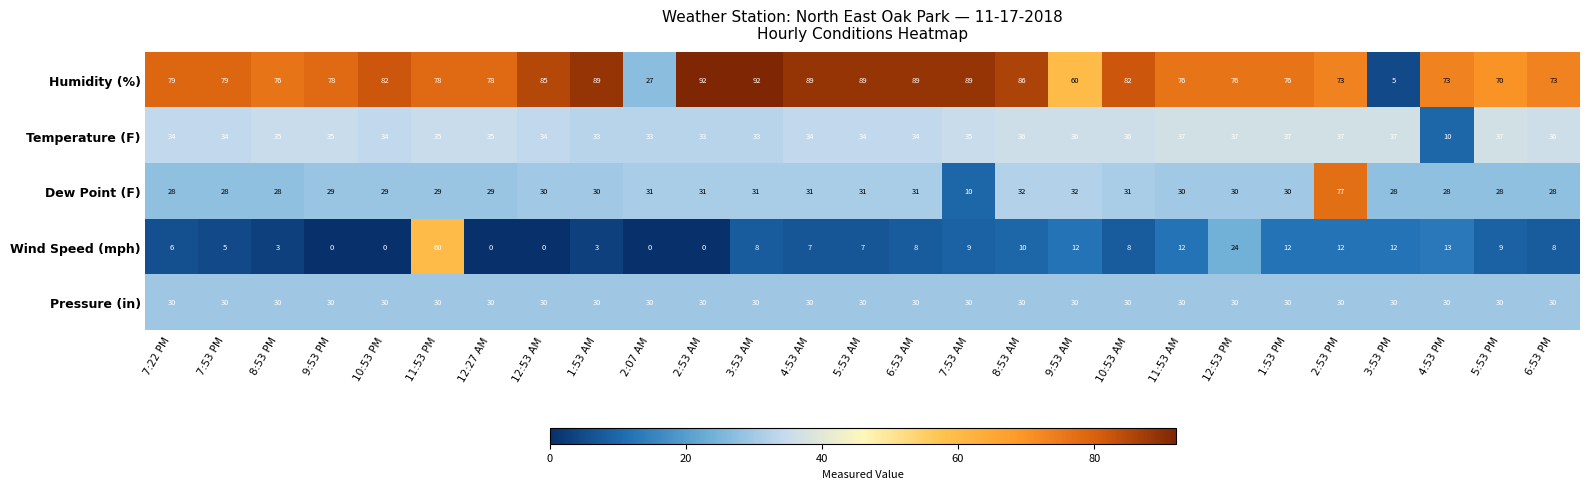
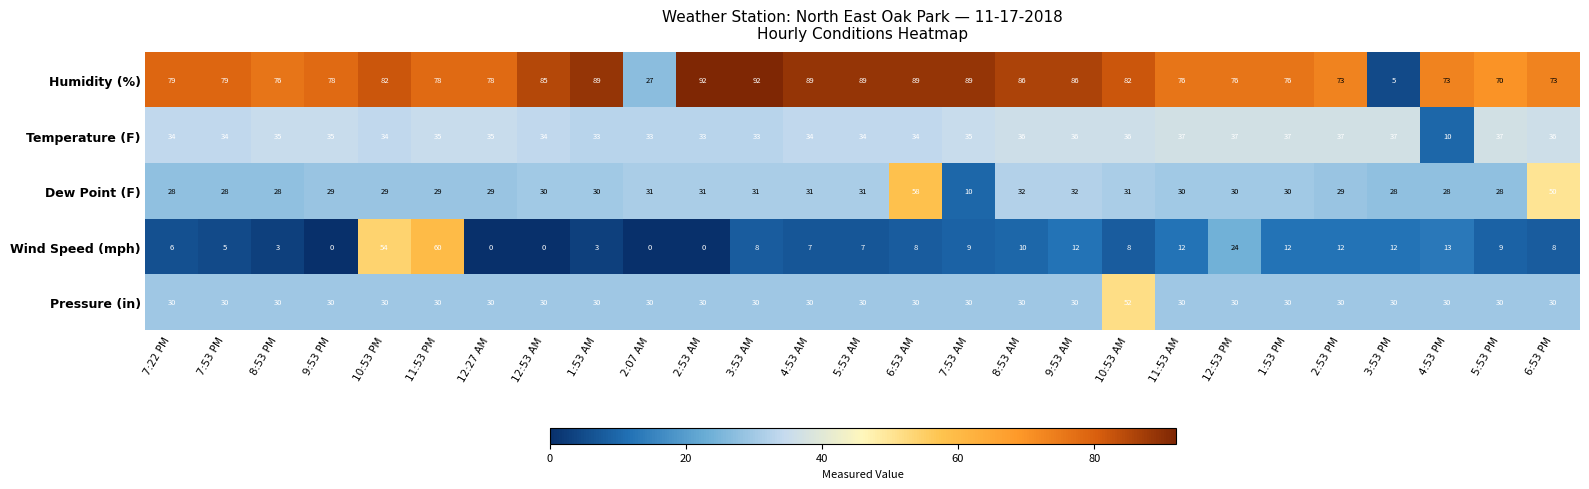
  {
    "Humidity (%)": {
      "7:22 PM": 79,
      "7:53 PM": 79,
      "8:53 PM": 76,
      "9:53 PM": 78,
      "10:53 PM": 82,
      "11:53 PM": 78,
      "12:27 AM": 78,
      "12:53 AM": 85,
      "1:53 AM": 89,
      "2:07 AM": 27,
      "2:53 AM": 92,
      "3:53 AM": 92,
      "4:53 AM": 89,
      "5:53 AM": 89,
      "6:53 AM": 89,
      "7:53 AM": 89,
      "8:53 AM": 86,
-     "9:53 AM": 60,
+     "9:53 AM": 86,
      "10:53 AM": 82,
      "11:53 AM": 76,
      "12:53 PM": 76,
      "1:53 PM": 76,
      "2:53 PM": 73,
      "3:53 PM": 5,
      "4:53 PM": 73,
      "5:53 PM": 70,
      "6:53 PM": 73
    },
    "Temperature (F)": {
      "7:22 PM": 34,
      "7:53 PM": 34,
      "8:53 PM": 35,
      "9:53 PM": 35,
      "10:53 PM": 34,
      "11:53 PM": 35,
      "12:27 AM": 35,
      "12:53 AM": 34,
      "1:53 AM": 33,
      "2:07 AM": 33,
      "2:53 AM": 33,
      "3:53 AM": 33,
      "4:53 AM": 34,
      "5:53 AM": 34,
      "6:53 AM": 34,
      "7:53 AM": 35,
      "8:53 AM": 36,
      "9:53 AM": 36,
      "10:53 AM": 36,
      "4:53 PM": 10,
      "6:53 PM": 36
    },
    "Dew Point (F)": {
      "7:22 PM": 28,
      "7:53 PM": 28,
      "8:53 PM": 28,
      "9:53 PM": 29,
      "10:53 PM": 29,
      "11:53 PM": 29,
      "12:27 AM": 29,
      "12:53 AM": 30,
      "1:53 AM": 30,
      "2:07 AM": 31,
      "2:53 AM": 31,
      "3:53 AM": 31,
      "4:53 AM": 31,
      "5:53 AM": 31,
-     "6:53 AM": 31,
+     "6:53 AM": 58,
      "7:53 AM": 10,
      "8:53 AM": 32,
      "9:53 AM": 32,
      "10:53 AM": 31,
      "11:53 AM": 30,
      "12:53 PM": 30,
      "1:53 PM": 30,
-     "2:53 PM": 77,
+     "2:53 PM": 29,
      "3:53 PM": 28,
      "4:53 PM": 28,
      "5:53 PM": 28,
-     "6:53 PM": 28
+     "6:53 PM": 50
    },
    "Wind Speed (mph)": {
      "7:22 PM": 6,
      "7:53 PM": 5,
      "8:53 PM": 3,
      "9:53 PM": 0,
-     "10:53 PM": 0,
+     "10:53 PM": 54,
      "11:53 PM": 60,
      "12:27 AM": 0,
      "12:53 AM": 0,
      "1:53 AM": 3,
      "2:07 AM": 0,
      "2:53 AM": 0,
      "3:53 AM": 8,
      "4:53 AM": 7,
      "5:53 AM": 7,
      "6:53 AM": 8,
      "7:53 AM": 9,
      "8:53 AM": 10,
      "9:53 AM": 12,
      "10:53 AM": 8,
      "11:53 AM": 12,
      "12:53 PM": 24,
      "1:53 PM": 12,
      "2:53 PM": 12,
      "3:53 PM": 12,
      "4:53 PM": 13,
      "5:53 PM": 9,
      "6:53 PM": 8
    },
    "Pressure (in)": {
      "7:22 PM": 30,
      "7:53 PM": 30,
      "8:53 PM": 30,
      "9:53 PM": 30,
      "10:53 PM": 30,
      "11:53 PM": 30,
      "12:27 AM": 30,
      "12:53 AM": 30,
      "1:53 AM": 30,
      "2:07 AM": 30,
      "2:53 AM": 30,
      "3:53 AM": 30,
      "4:53 AM": 30,
      "5:53 AM": 30,
      "6:53 AM": 30,
      "7:53 AM": 30,
      "8:53 AM": 30,
      "9:53 AM": 30,
-     "10:53 AM": 30,
+     "10:53 AM": 52,
      "11:53 AM": 30,
      "12:53 PM": 30,
      "1:53 PM": 30,
      "2:53 PM": 30,
      "3:53 PM": 30,
      "4:53 PM": 30,
      "5:53 PM": 30,
      "6:53 PM": 30
    }
  }
